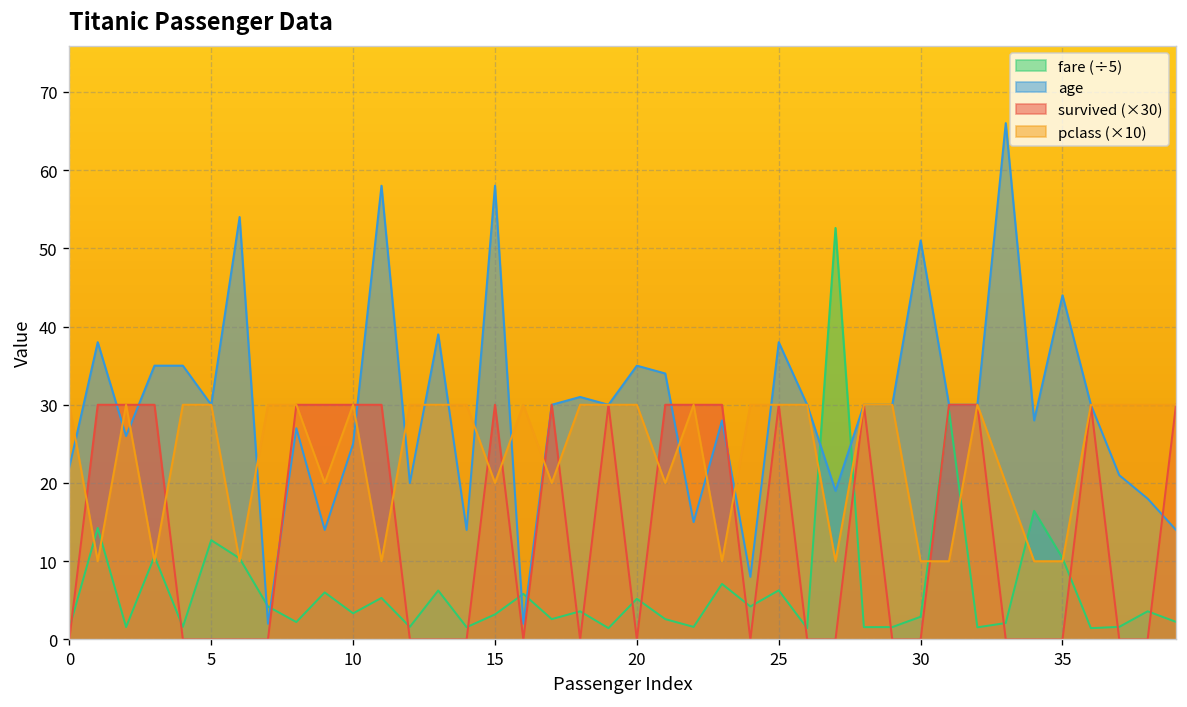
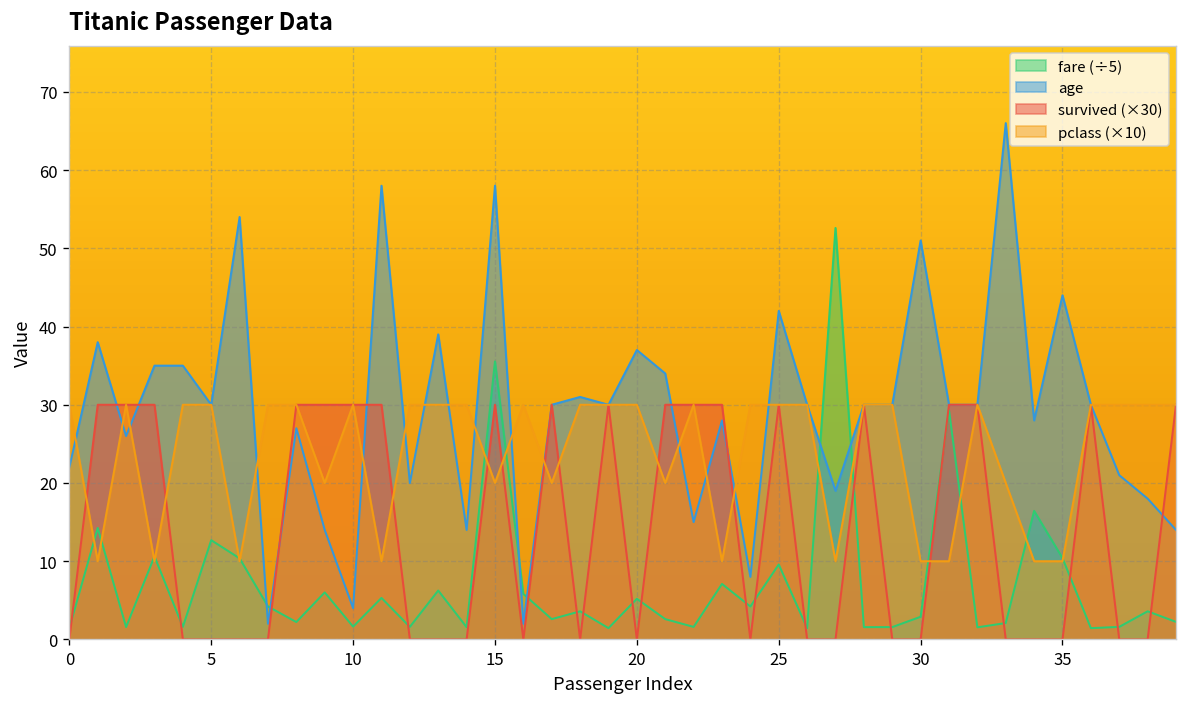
  {
    "fare (÷5)": {
      "0": 1,
      "5": 13,
-     "10": 3,
-     "15": 3,
+     "10": 2,
+     "15": 36,
      "20": 5,
-     "25": 6,
+     "25": 10,
      "30": 3,
      "35": 10
    },
    "age": {
      "0": 22,
-     "10": 25,
+     "10": 4,
      "15": 58,
-     "20": 35,
-     "25": 38,
+     "20": 37,
+     "25": 42,
      "30": 51,
      "35": 44
    },
    "survived (×30)": {
      "0": 0,
      "5": 0,
      "15": 30,
      "20": 0,
      "30": 0,
      "35": 0
    },
    "pclass (×10)": {
      "0": 30,
      "15": 20,
      "20": 30,
      "30": 10,
      "35": 10
    }
  }
